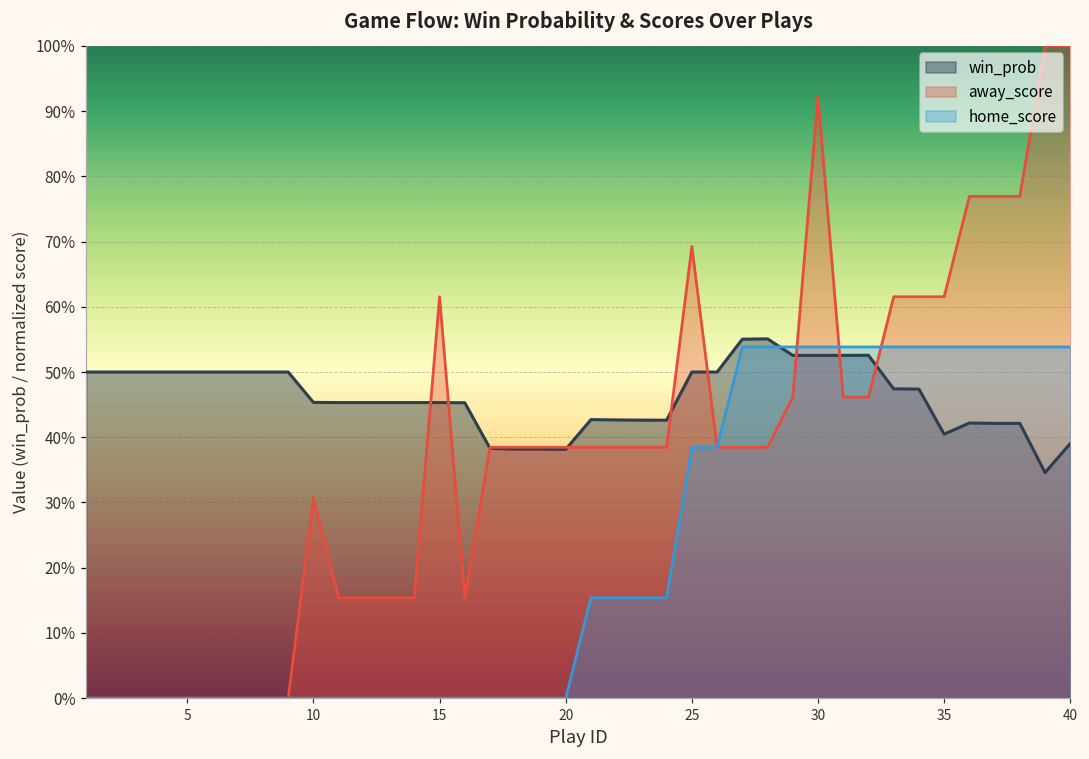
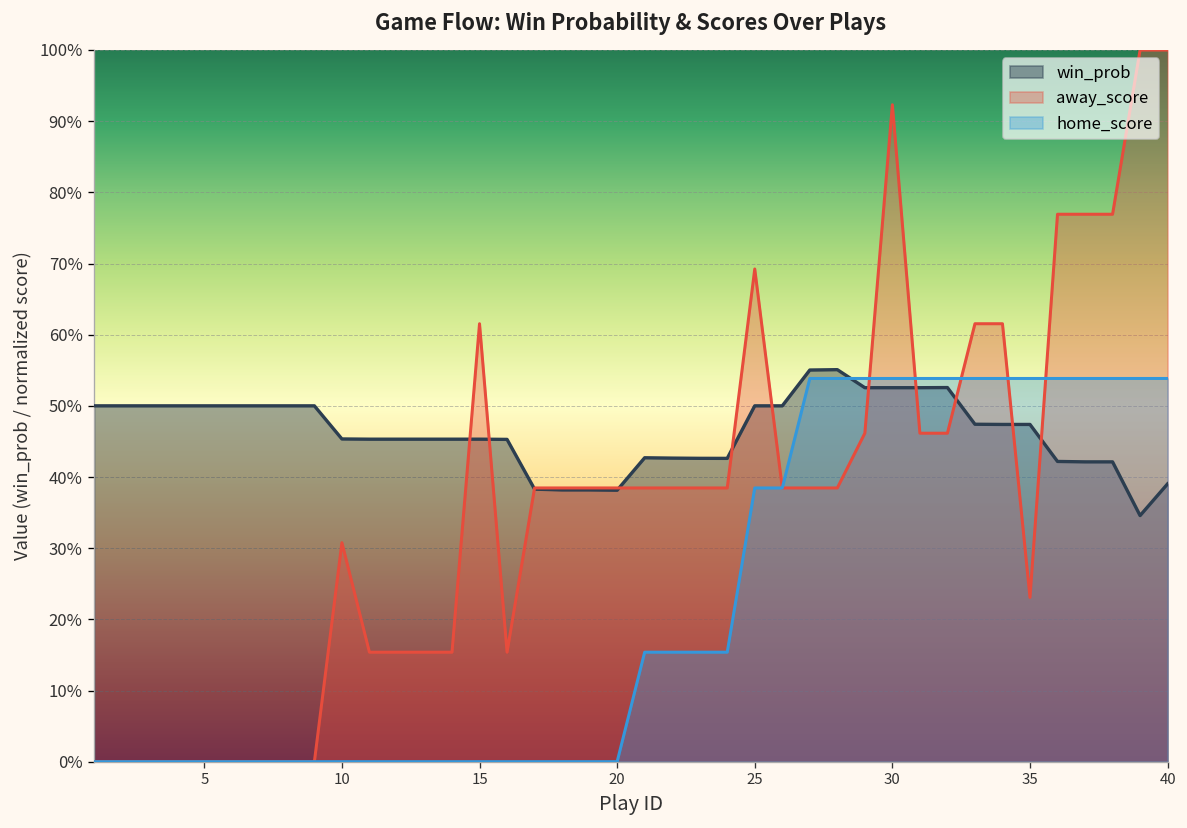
  {
    "win_prob": {
      "5": "50%",
      "10": "45%",
      "15": "45%",
      "25": "50%",
      "30": "53%",
-     "35": "40%",
+     "35": "47%",
      "40": "39%"
    },
    "away_score": {
      "10": "31%",
      "15": "62%",
      "25": "69%",
      "30": "92%",
-     "35": "62%",
+     "35": "23%",
      "40": "100%"
    },
    "home_score": {
      "10": "0%",
      "15": "0%",
      "20": "0%",
      "25": "38%",
      "30": "54%",
      "35": "54%",
      "40": "54%"
    }
  }
